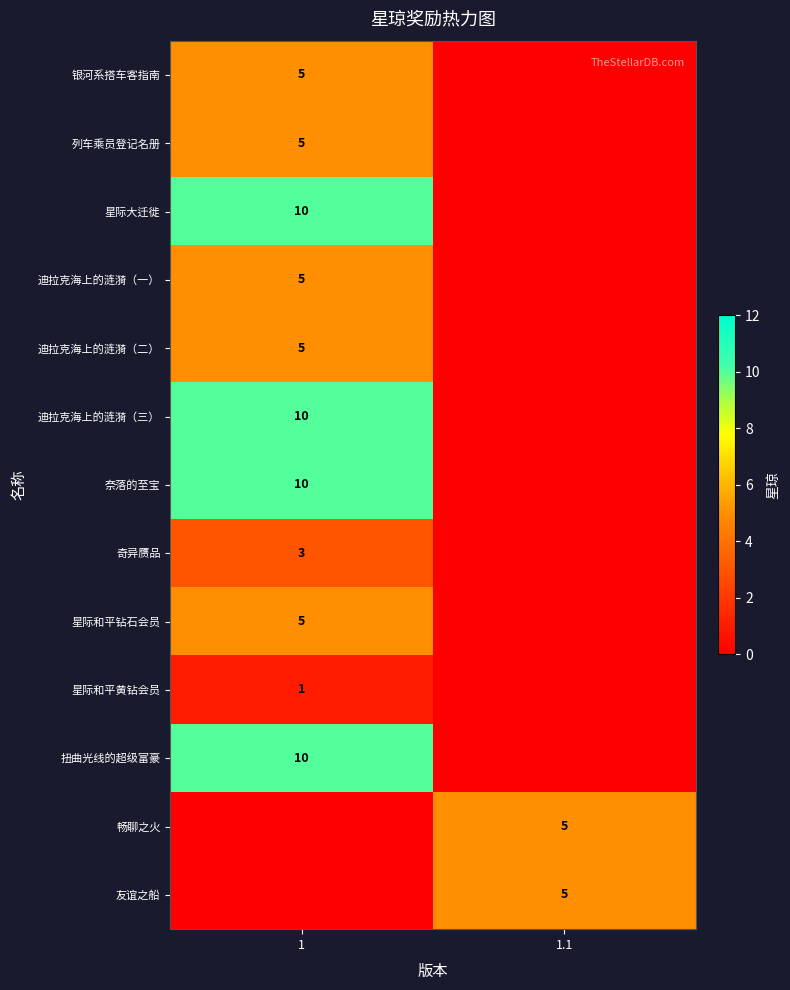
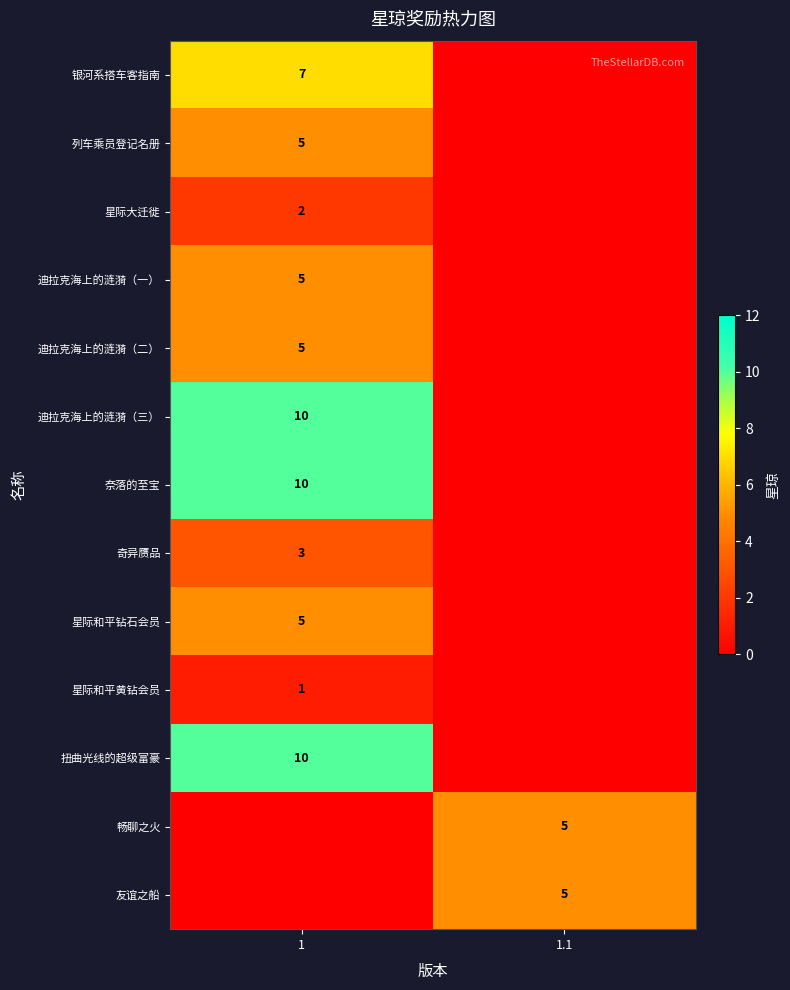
  {
    "银河系搭车客指南": {
-     "1": 5
+     "1": 7
    },
    "列车乘员登记名册": {
      "1": 5
    },
    "星际大迁徙": {
-     "1": 10
+     "1": 2
    },
    "迪拉克海上的涟漪（一）": {
      "1": 5
    },
    "迪拉克海上的涟漪（二）": {
      "1": 5
    },
    "迪拉克海上的涟漪（三）": {
      "1": 10
    },
    "奈落的至宝": {
      "1": 10
    },
    "奇异赝品": {
      "1": 3
    },
    "星际和平钻石会员": {
      "1": 5
    },
    "星际和平黄钻会员": {
      "1": 1
    },
    "扭曲光线的超级富豪": {
      "1": 10
    },
    "畅聊之火": {
      "1.1": 5
    },
    "友谊之船": {
      "1.1": 5
    }
  }
